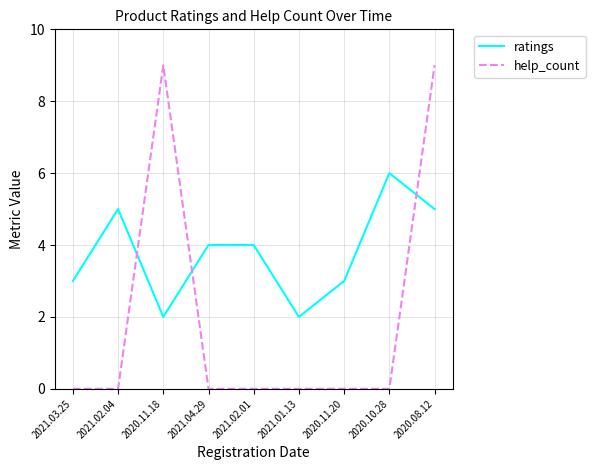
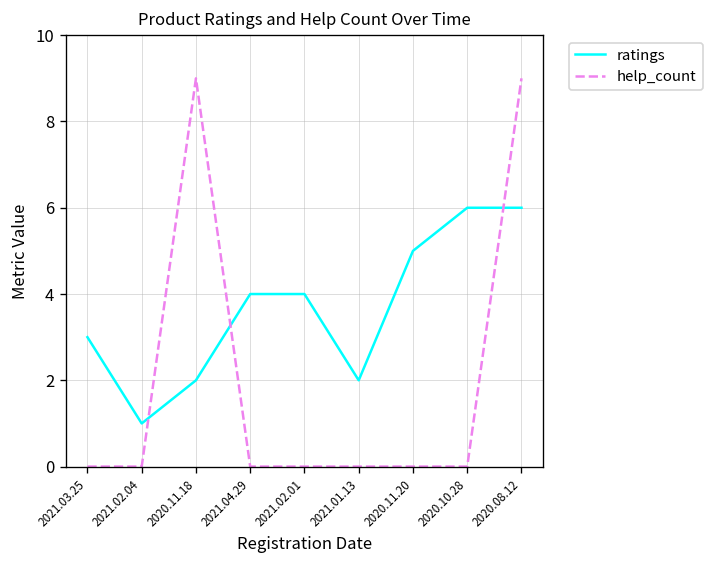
  {
    "ratings": {
      "2021.03.25": 3,
-     "2021.02.04": 5,
+     "2021.02.04": 1,
      "2020.11.18": 2,
      "2021.04.29": 4,
      "2021.02.01": 4,
      "2021.01.13": 2,
-     "2020.11.20": 3,
+     "2020.11.20": 5,
      "2020.10.28": 6,
-     "2020.08.12": 5
+     "2020.08.12": 6
    },
    "help_count": {
      "2021.03.25": 0,
      "2021.02.04": 0,
      "2020.11.18": 9,
      "2021.04.29": 0,
      "2021.02.01": 0,
      "2021.01.13": 0,
      "2020.11.20": 0,
      "2020.10.28": 0,
      "2020.08.12": 9
    }
  }
